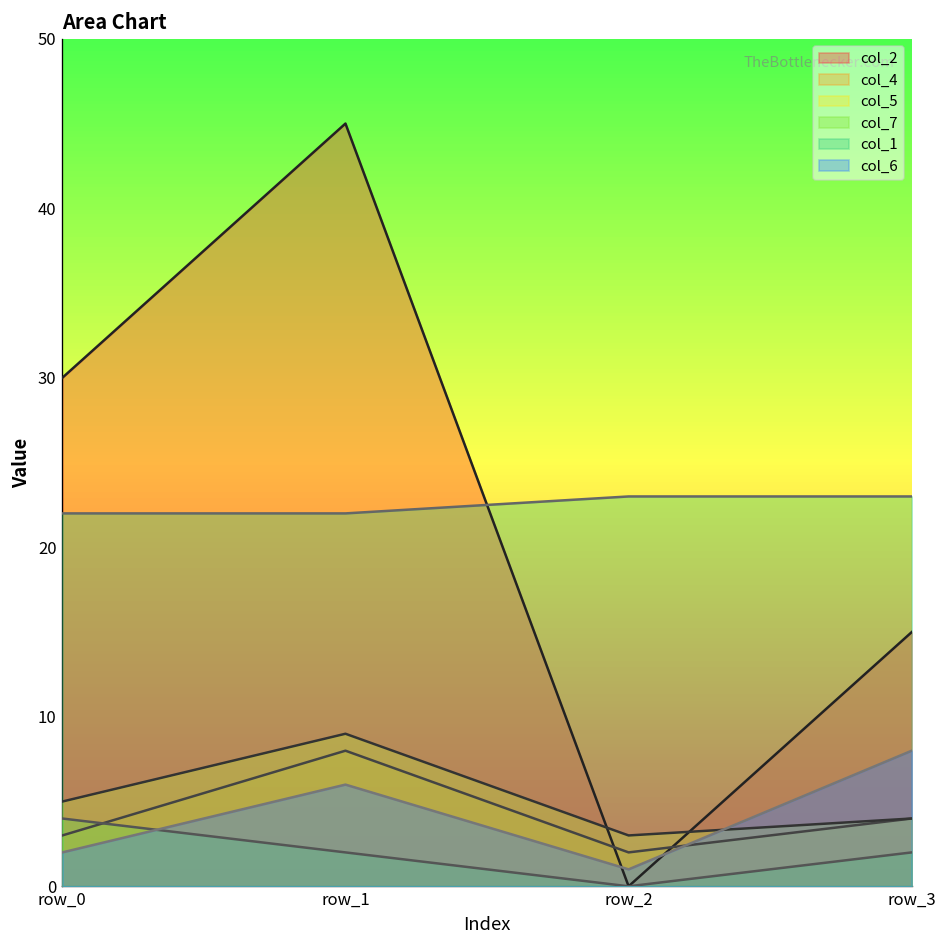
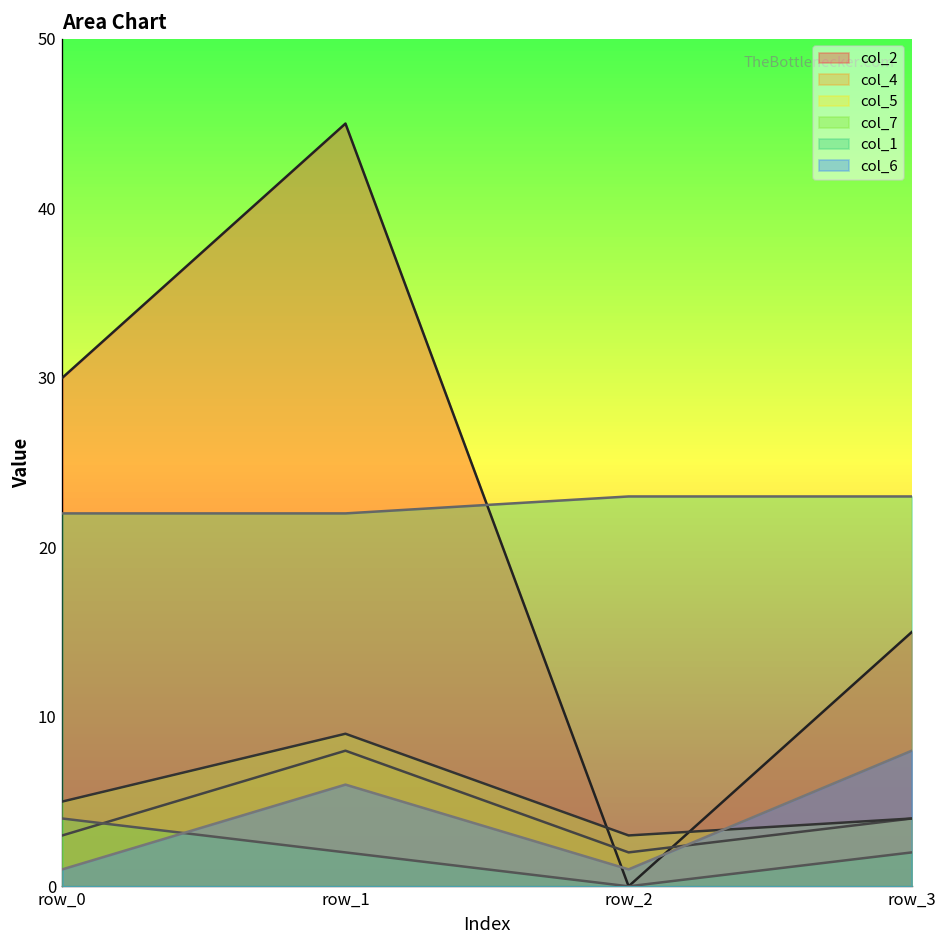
  {
    "col_6": {
-     "row_0": 2,
+     "row_0": 1,
      "row_1": 6,
      "row_2": 1,
      "row_3": 8
    }
  }
